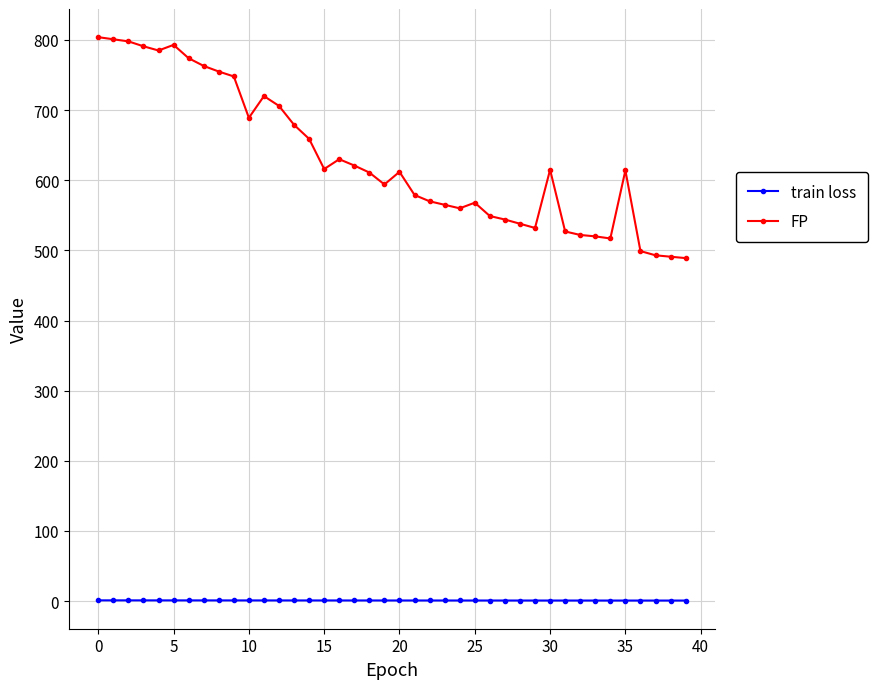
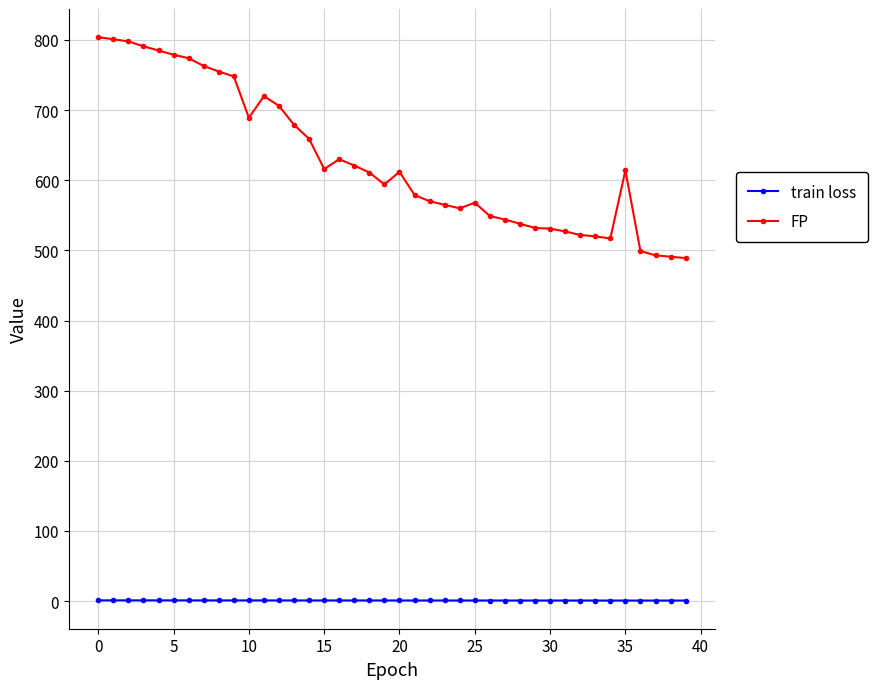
  {
    "train loss": {
      "0": 0,
      "5": 0,
      "10": 0,
      "15": 0,
      "20": 0,
      "25": 0,
      "30": 0,
      "35": 0
    },
    "FP": {
      "0": 800,
-     "5": 790,
+     "5": 780,
      "10": 690,
      "15": 620,
      "20": 610,
      "25": 570,
-     "30": 620,
+     "30": 530,
      "35": 610
    }
  }
